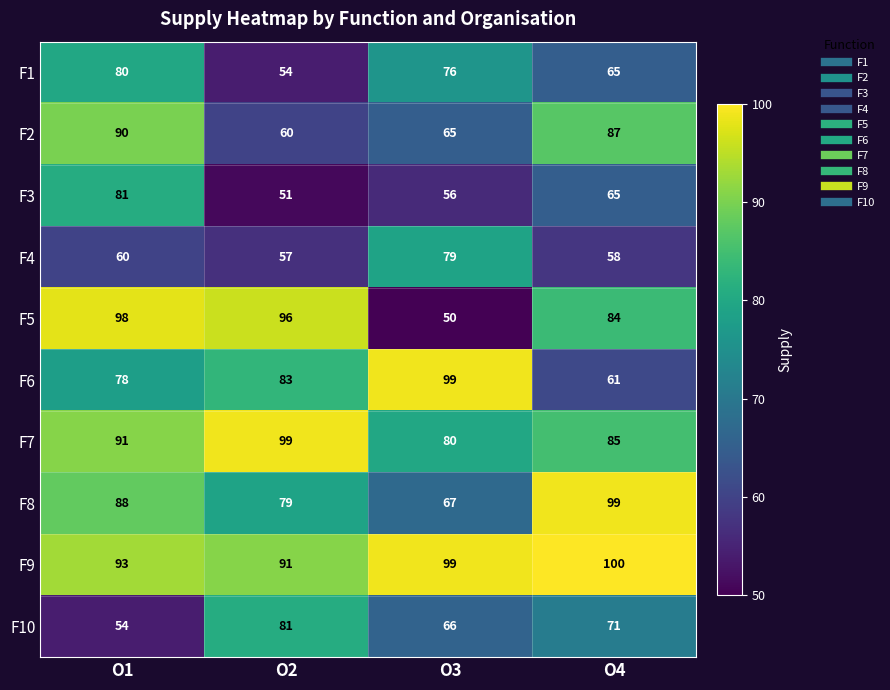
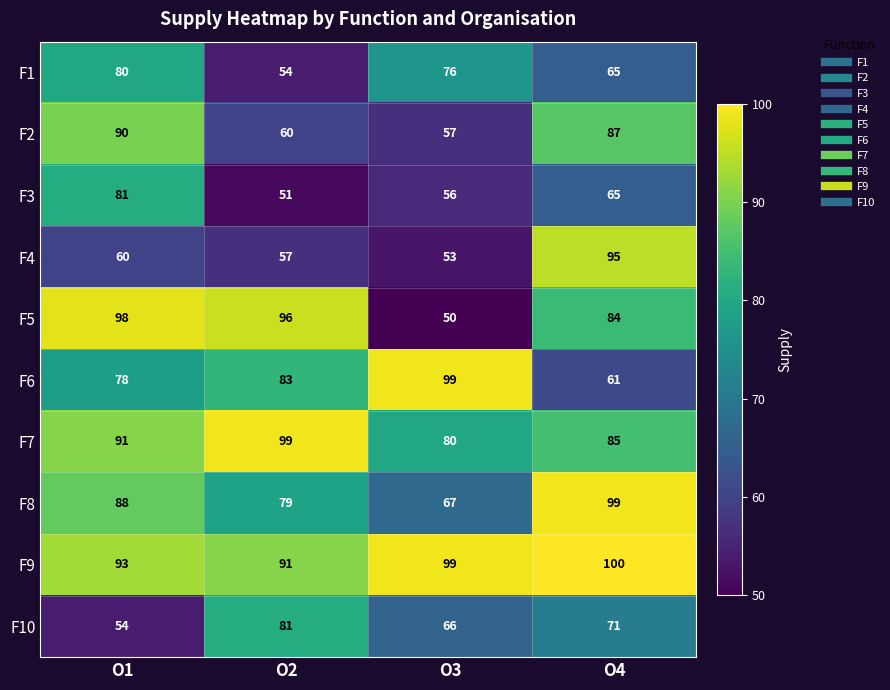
  {
    "F1": {
      "O1": 80,
      "O2": 54,
      "O3": 76,
      "O4": 65
    },
    "F2": {
      "O1": 90,
      "O2": 60,
-     "O3": 65,
+     "O3": 57,
      "O4": 87
    },
    "F3": {
      "O1": 81,
      "O2": 51,
      "O3": 56,
      "O4": 65
    },
    "F4": {
      "O1": 60,
      "O2": 57,
-     "O3": 79,
-     "O4": 58
+     "O3": 53,
+     "O4": 95
    },
    "F5": {
      "O1": 98,
      "O2": 96,
      "O3": 50,
      "O4": 84
    },
    "F6": {
      "O1": 78,
      "O2": 83,
      "O3": 99,
      "O4": 61
    },
    "F7": {
      "O1": 91,
      "O2": 99,
      "O3": 80,
      "O4": 85
    },
    "F8": {
      "O1": 88,
      "O2": 79,
      "O3": 67,
      "O4": 99
    },
    "F9": {
      "O1": 93,
      "O2": 91,
      "O3": 99,
      "O4": 100
    },
    "F10": {
      "O1": 54,
      "O2": 81,
      "O3": 66,
      "O4": 71
    }
  }
